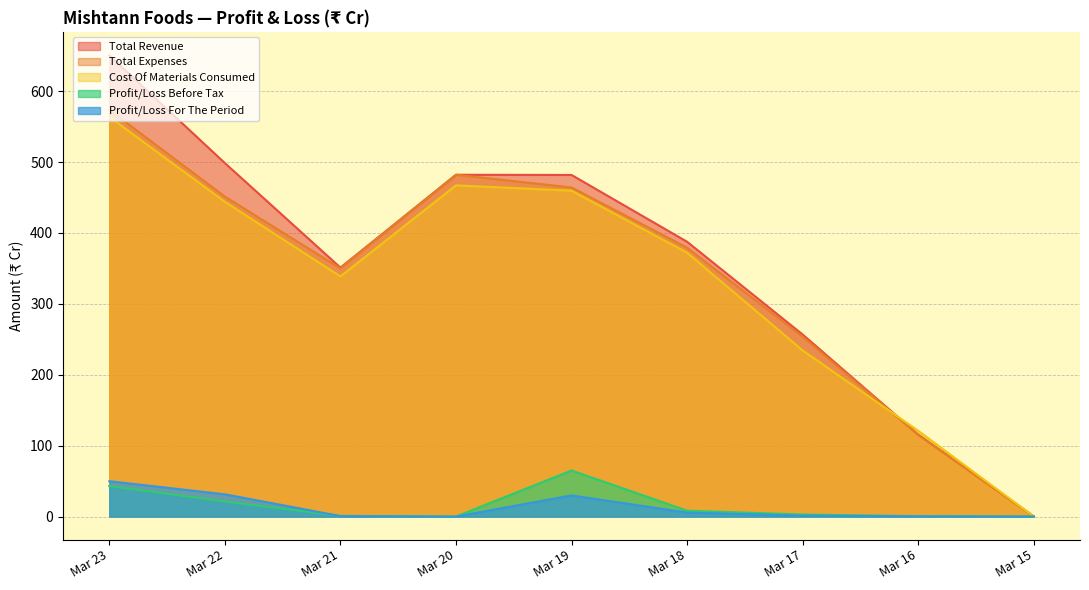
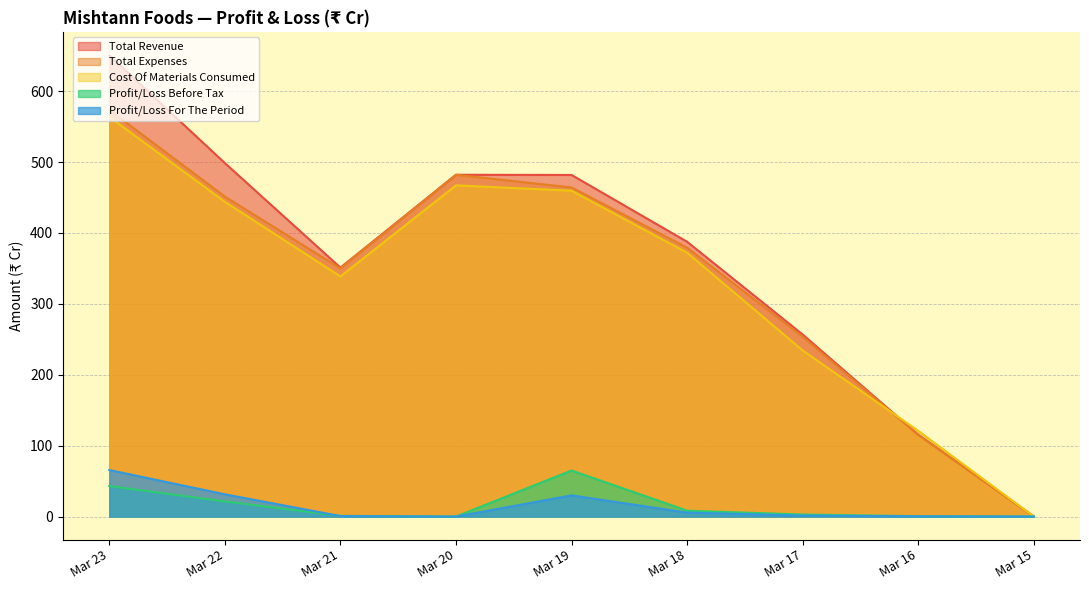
  {
    "Profit/Loss Before Tax": {
      "Mar 23": 40,
      "Mar 22": 20,
      "Mar 19": 70
    },
    "Profit/Loss For The Period": {
-     "Mar 23": 50,
+     "Mar 23": 70,
      "Mar 22": 30,
      "Mar 19": 30
    }
  }
